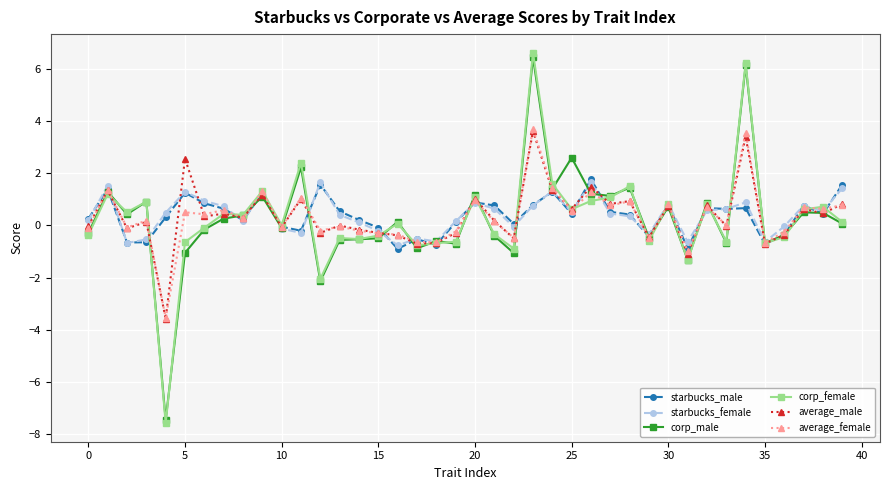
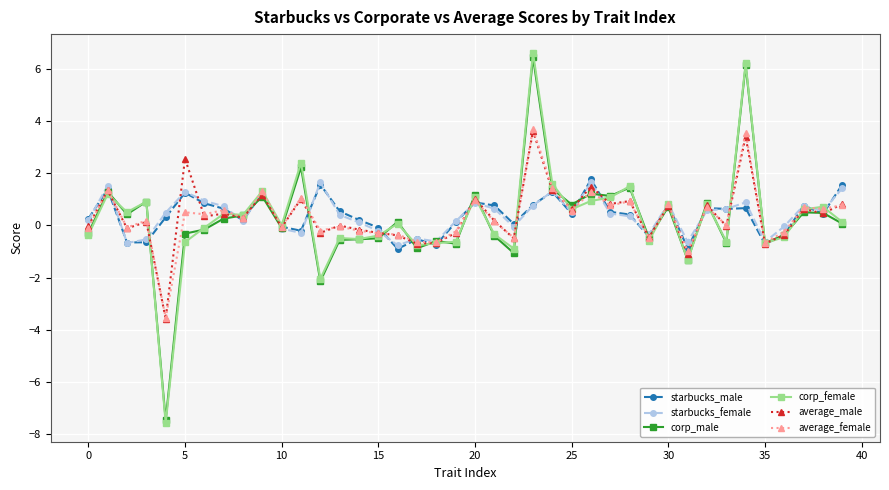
  {
    "starbucks_male": {
      "15": -0.1
    },
    "corp_male": {
-     "5": -1.0,
+     "5": -0.3,
      "15": -0.5,
      "20": 1.2,
-     "25": 2.6
+     "25": 0.8
    },
    "corp_female": {
      "5": -0.6
    },
    "average_male": {
      "5": 2.6
    },
    "average_female": {
      "5": 0.5
    }
  }
